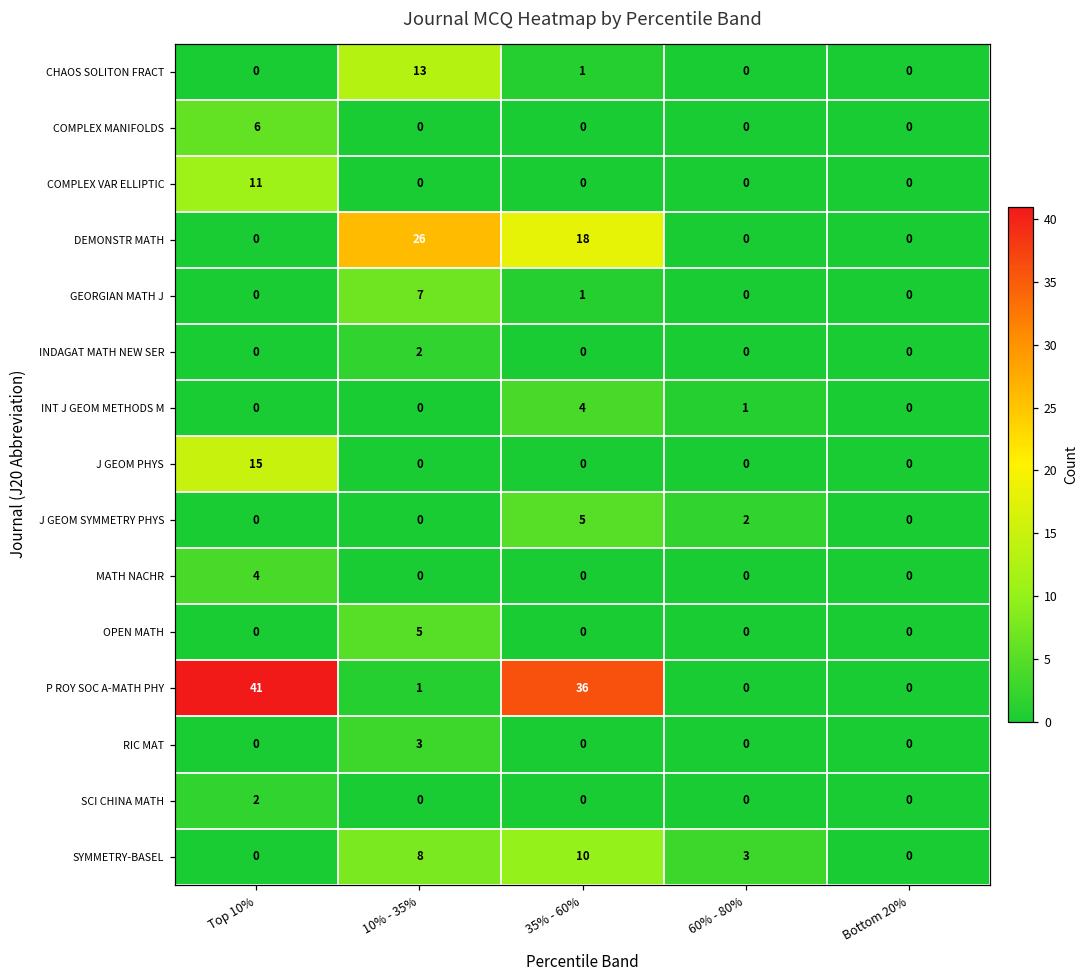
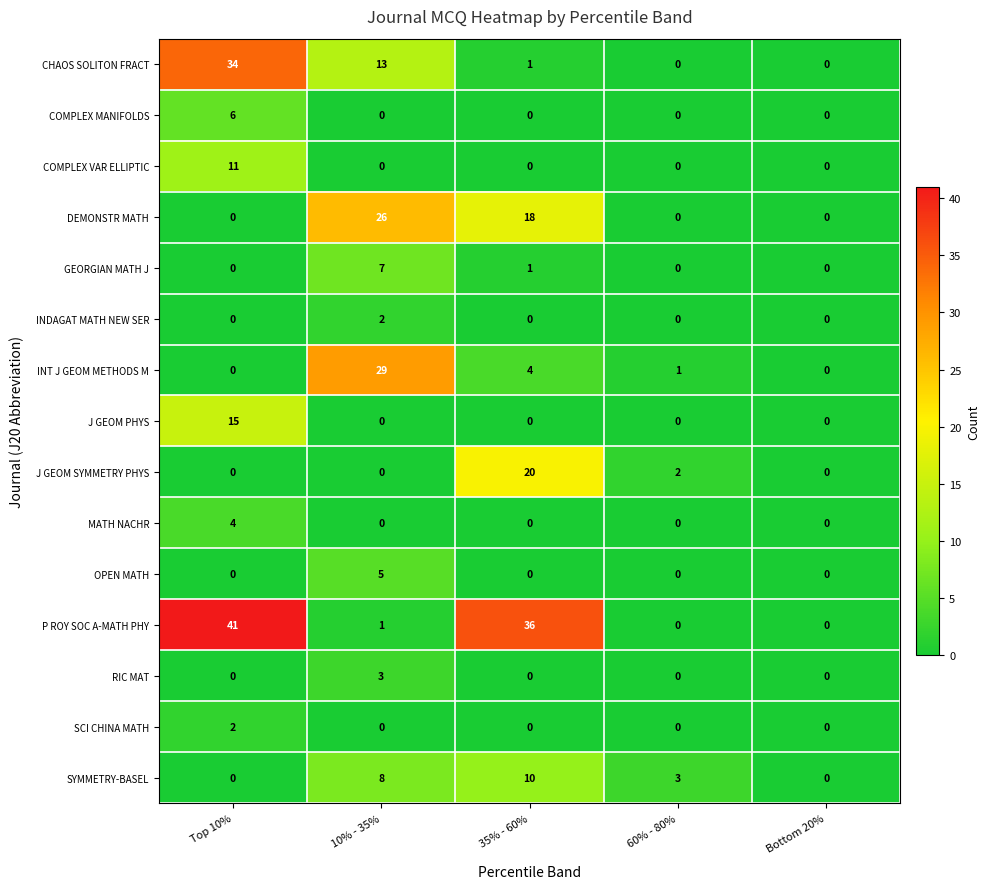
  {
    "CHAOS SOLITON FRACT": {
-     "Top 10%": 0,
+     "Top 10%": 34,
      "10% - 35%": 13,
      "35% - 60%": 1,
      "60% - 80%": 0,
      "Bottom 20%": 0
    },
    "COMPLEX MANIFOLDS": {
      "Top 10%": 6,
      "10% - 35%": 0,
      "35% - 60%": 0,
      "60% - 80%": 0,
      "Bottom 20%": 0
    },
    "COMPLEX VAR ELLIPTIC": {
      "Top 10%": 11,
      "10% - 35%": 0,
      "35% - 60%": 0,
      "60% - 80%": 0,
      "Bottom 20%": 0
    },
    "DEMONSTR MATH": {
      "Top 10%": 0,
      "10% - 35%": 26,
      "35% - 60%": 18,
      "60% - 80%": 0,
      "Bottom 20%": 0
    },
    "GEORGIAN MATH J": {
      "Top 10%": 0,
      "10% - 35%": 7,
      "35% - 60%": 1,
      "60% - 80%": 0,
      "Bottom 20%": 0
    },
    "INDAGAT MATH NEW SER": {
      "Top 10%": 0,
      "10% - 35%": 2,
      "35% - 60%": 0,
      "60% - 80%": 0,
      "Bottom 20%": 0
    },
    "INT J GEOM METHODS M": {
      "Top 10%": 0,
-     "10% - 35%": 0,
+     "10% - 35%": 29,
      "35% - 60%": 4,
      "60% - 80%": 1,
      "Bottom 20%": 0
    },
    "J GEOM PHYS": {
      "Top 10%": 15,
      "10% - 35%": 0,
      "35% - 60%": 0,
      "60% - 80%": 0,
      "Bottom 20%": 0
    },
    "J GEOM SYMMETRY PHYS": {
      "Top 10%": 0,
      "10% - 35%": 0,
-     "35% - 60%": 5,
+     "35% - 60%": 20,
      "60% - 80%": 2,
      "Bottom 20%": 0
    },
    "MATH NACHR": {
      "Top 10%": 4,
      "10% - 35%": 0,
      "35% - 60%": 0,
      "60% - 80%": 0,
      "Bottom 20%": 0
    },
    "OPEN MATH": {
      "Top 10%": 0,
      "10% - 35%": 5,
      "35% - 60%": 0,
      "60% - 80%": 0,
      "Bottom 20%": 0
    },
    "P ROY SOC A-MATH PHY": {
      "Top 10%": 41,
      "10% - 35%": 1,
      "35% - 60%": 36,
      "60% - 80%": 0,
      "Bottom 20%": 0
    },
    "RIC MAT": {
      "Top 10%": 0,
      "10% - 35%": 3,
      "35% - 60%": 0,
      "60% - 80%": 0,
      "Bottom 20%": 0
    },
    "SCI CHINA MATH": {
      "Top 10%": 2,
      "10% - 35%": 0,
      "35% - 60%": 0,
      "60% - 80%": 0,
      "Bottom 20%": 0
    },
    "SYMMETRY-BASEL": {
      "Top 10%": 0,
      "10% - 35%": 8,
      "35% - 60%": 10,
      "60% - 80%": 3,
      "Bottom 20%": 0
    }
  }
